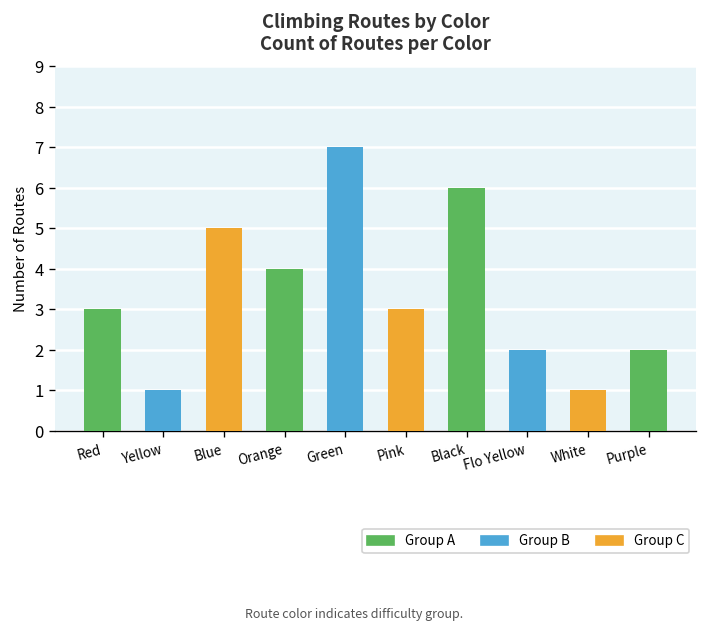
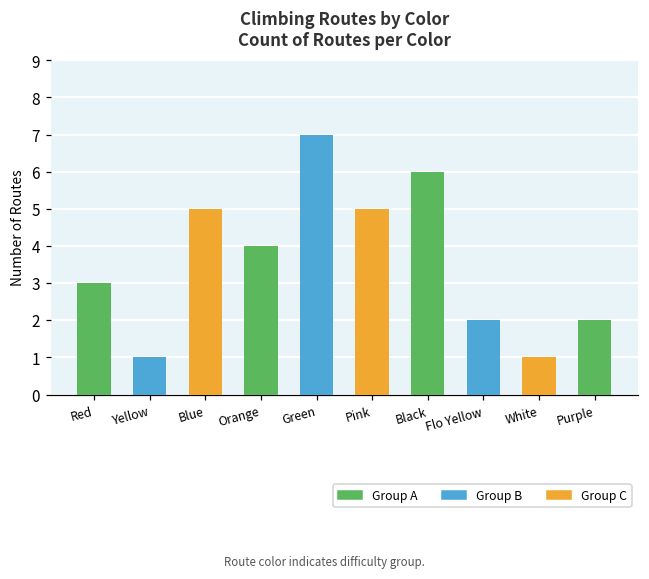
  {
    "Red": 3,
    "Yellow": 1,
    "Blue": 5,
    "Orange": 4,
    "Green": 7,
-   "Pink": 3,
+   "Pink": 5,
    "Black": 6,
    "Flo Yellow": 2,
    "White": 1,
    "Purple": 2
  }
